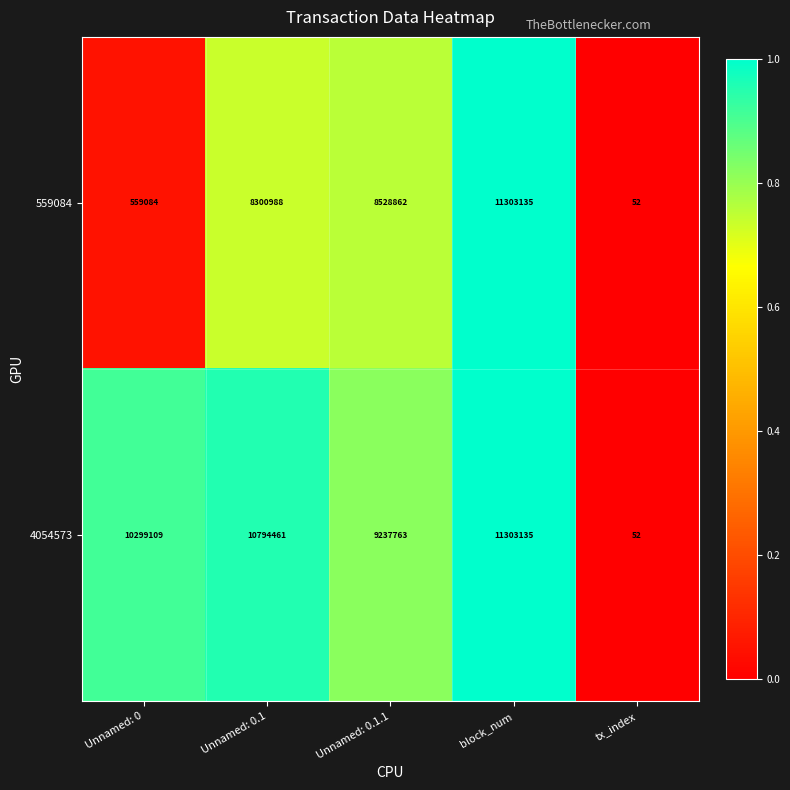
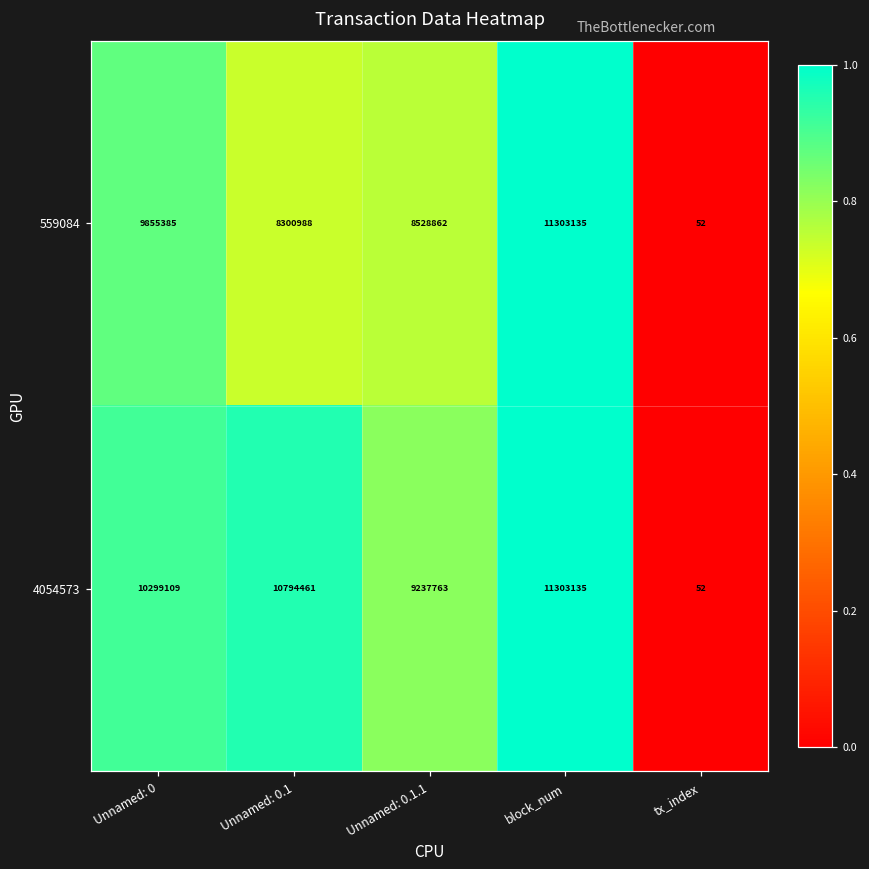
  {
    "559084": {
-     "Unnamed: 0": 559084,
+     "Unnamed: 0": 9855385,
      "Unnamed: 0.1": 8300988,
      "Unnamed: 0.1.1": 8528862,
      "block_num": 11303135,
      "tx_index": 52
    },
    "4054573": {
      "Unnamed: 0": 10299109,
      "Unnamed: 0.1": 10794461,
      "Unnamed: 0.1.1": 9237763,
      "block_num": 11303135,
      "tx_index": 52
    }
  }
